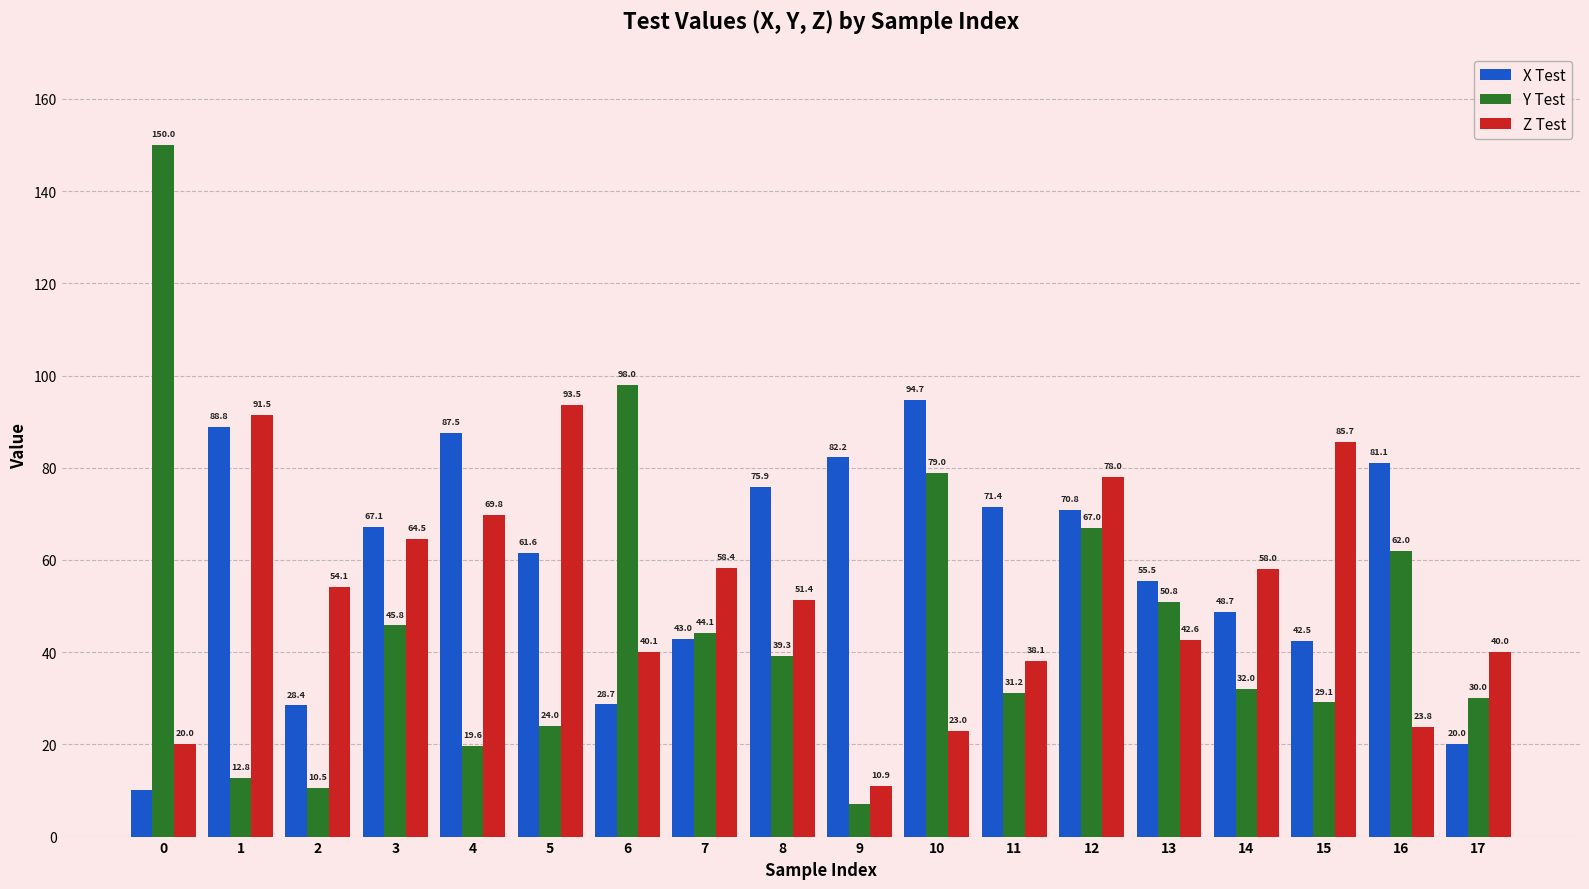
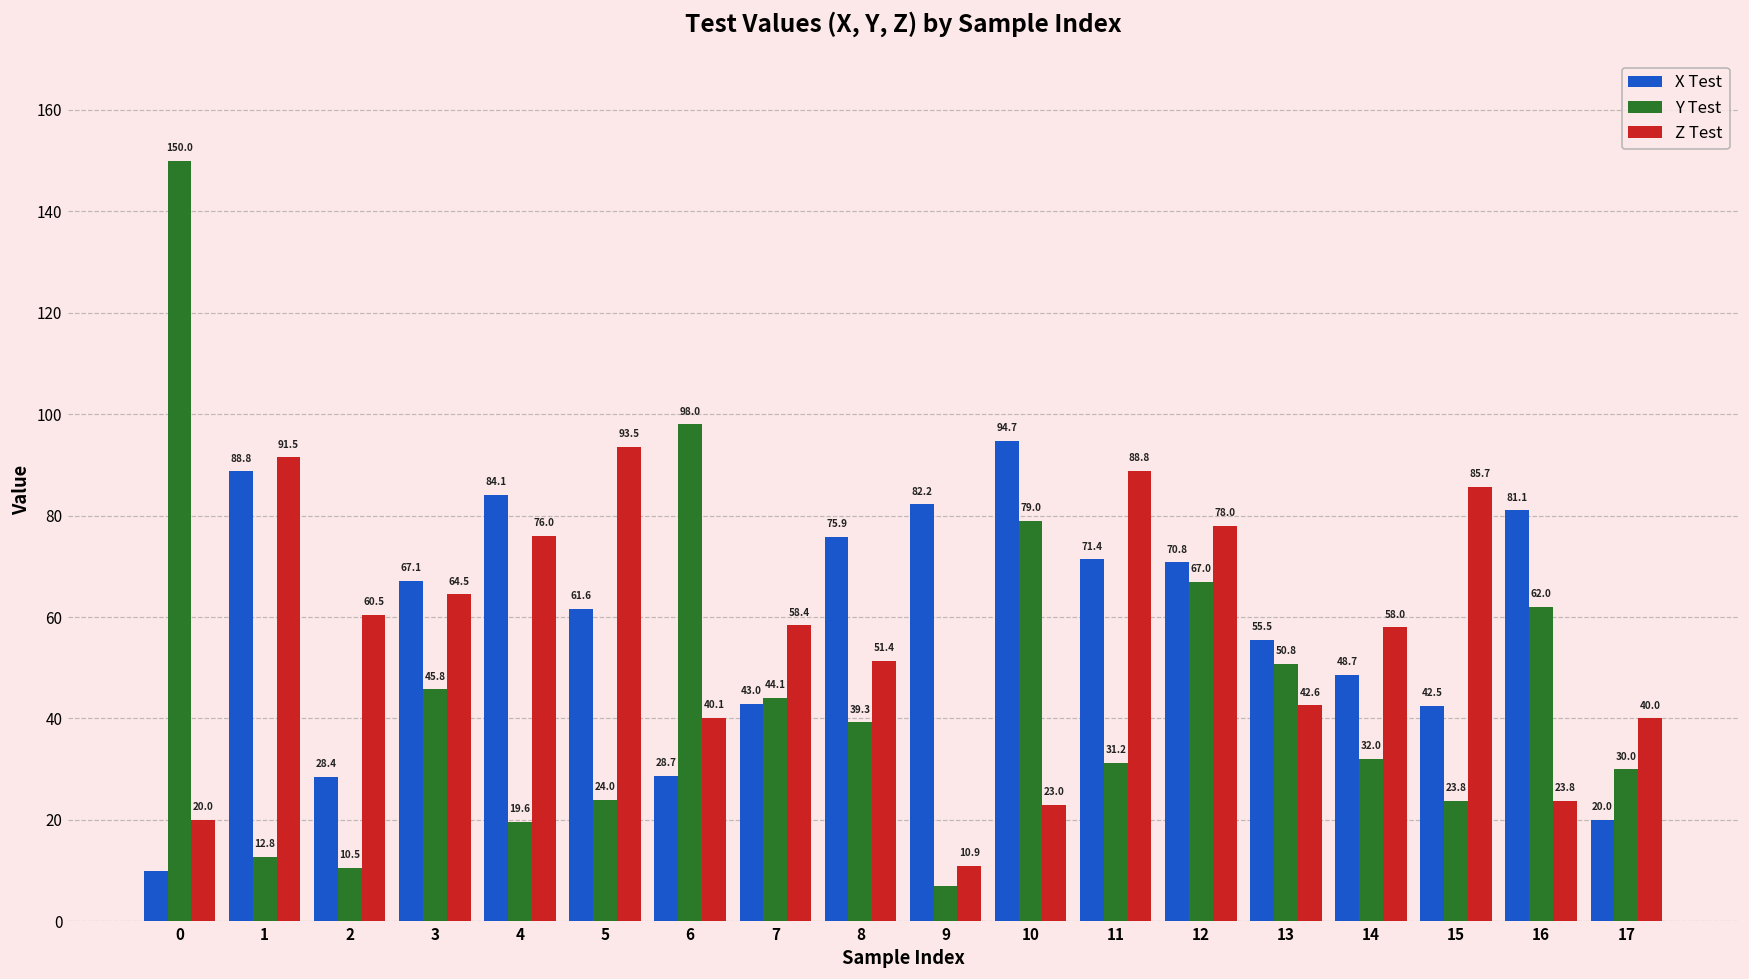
  {
    "X Test": {
      "1": 88.8,
      "2": 28.4,
      "3": 67.1,
-     "4": 87.5,
+     "4": 84.1,
      "5": 61.6,
      "6": 28.7,
      "7": 43.0,
      "8": 75.9,
      "9": 82.2,
      "10": 94.7,
      "11": 71.4,
      "12": 70.8,
      "13": 55.5,
      "14": 48.7,
      "15": 42.5,
      "16": 81.1,
      "17": 20.0
    },
    "Y Test": {
      "0": 150.0,
      "1": 12.8,
      "2": 10.5,
      "3": 45.8,
      "4": 19.6,
      "5": 24.0,
      "6": 98.0,
      "7": 44.1,
      "8": 39.3,
      "10": 79.0,
      "11": 31.2,
      "12": 67.0,
      "13": 50.8,
      "14": 32.0,
-     "15": 29.1,
+     "15": 23.8,
      "16": 62.0,
      "17": 30.0
    },
    "Z Test": {
      "0": 20.0,
      "1": 91.5,
-     "2": 54.1,
+     "2": 60.5,
      "3": 64.5,
-     "4": 69.8,
+     "4": 76.0,
      "5": 93.5,
      "6": 40.1,
      "7": 58.4,
      "8": 51.4,
      "9": 10.9,
      "10": 23.0,
-     "11": 38.1,
+     "11": 88.8,
      "12": 78.0,
      "13": 42.6,
      "14": 58.0,
      "15": 85.7,
      "16": 23.8,
      "17": 40.0
    }
  }
